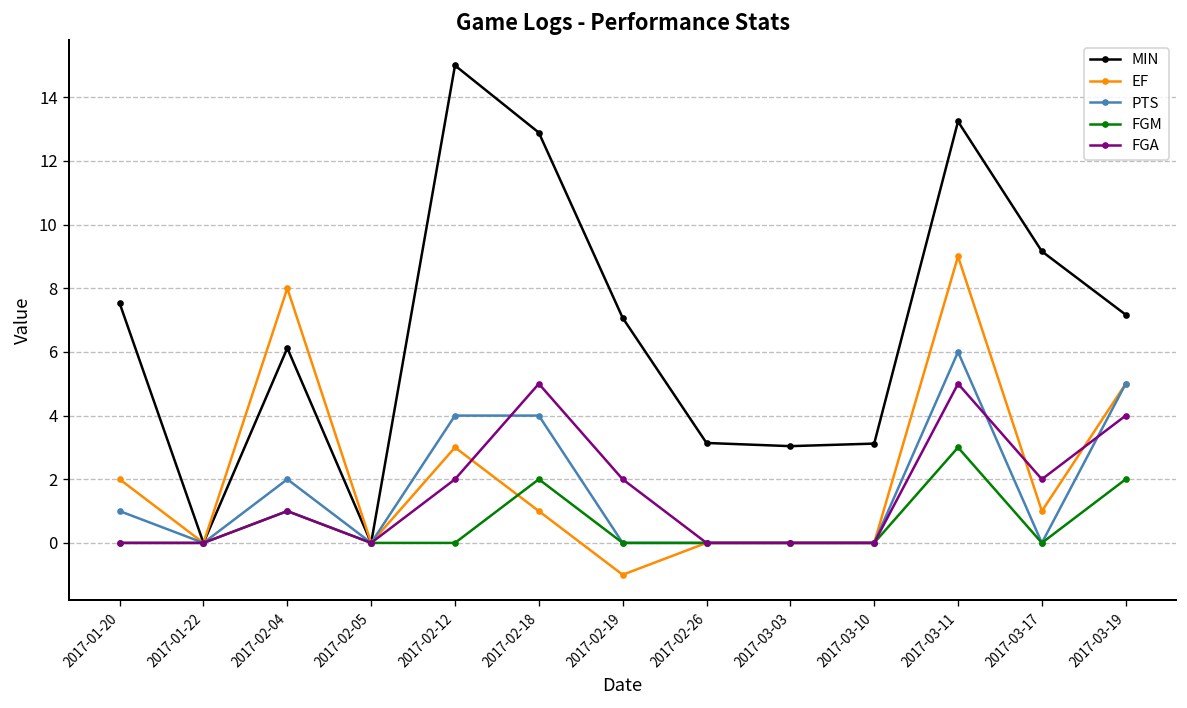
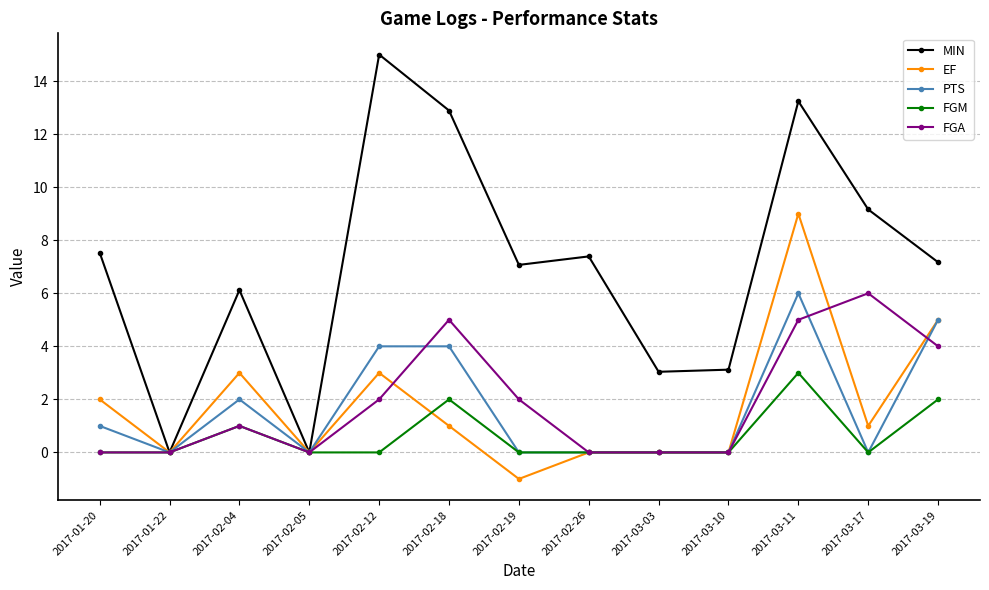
  {
    "MIN": {
      "2017-01-20": 7.5,
      "2017-02-04": 6.1,
      "2017-02-12": 15.0,
      "2017-02-18": 12.9,
      "2017-02-19": 7.1,
-     "2017-02-26": 3.1,
+     "2017-02-26": 7.4,
      "2017-03-03": 3.0,
      "2017-03-10": 3.1,
      "2017-03-11": 13.2,
      "2017-03-17": 9.2,
      "2017-03-19": 7.2
    },
    "EF": {
      "2017-01-20": 2,
-     "2017-02-04": 8,
+     "2017-02-04": 3,
      "2017-02-12": 3,
      "2017-02-18": 1,
      "2017-02-19": -1,
      "2017-03-11": 9,
      "2017-03-17": 1
    },
    "PTS": {
      "2017-01-20": 1.0,
      "2017-02-04": 2.0,
      "2017-02-12": 4.0,
      "2017-02-18": 4.0,
      "2017-03-11": 6.0
    },
    "FGM": {
      "2017-02-12": 0.0,
      "2017-02-18": 2.0,
      "2017-03-11": 3.0,
      "2017-03-19": 2.0
    },
    "FGA": {
      "2017-02-12": 2,
      "2017-02-18": 5,
      "2017-02-19": 2,
      "2017-03-11": 5,
-     "2017-03-17": 2,
+     "2017-03-17": 6,
      "2017-03-19": 4
    }
  }
